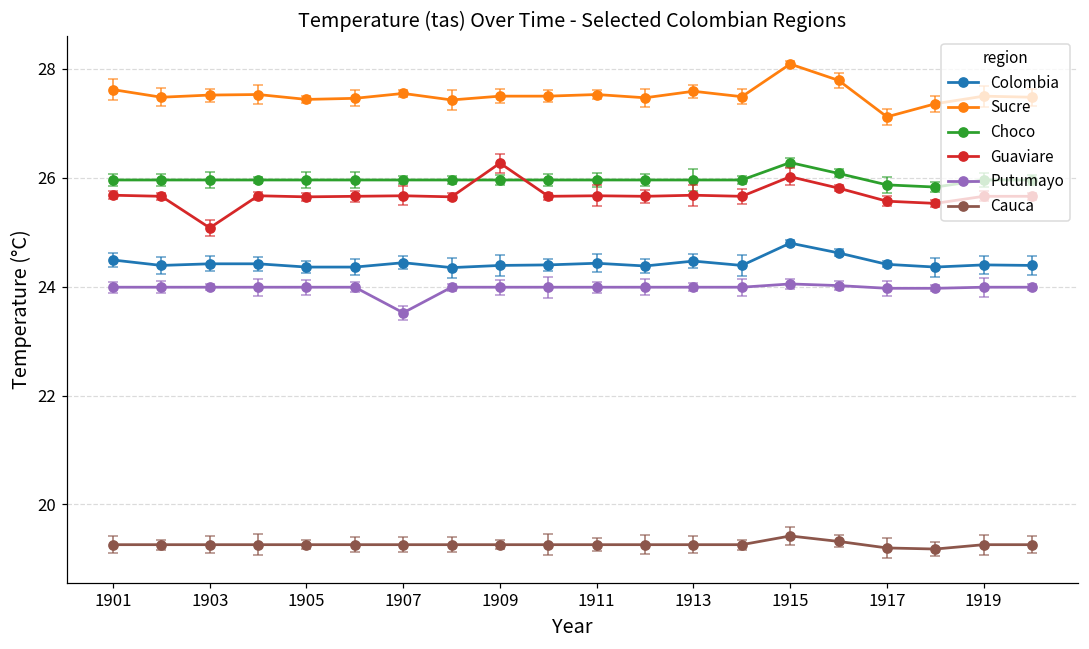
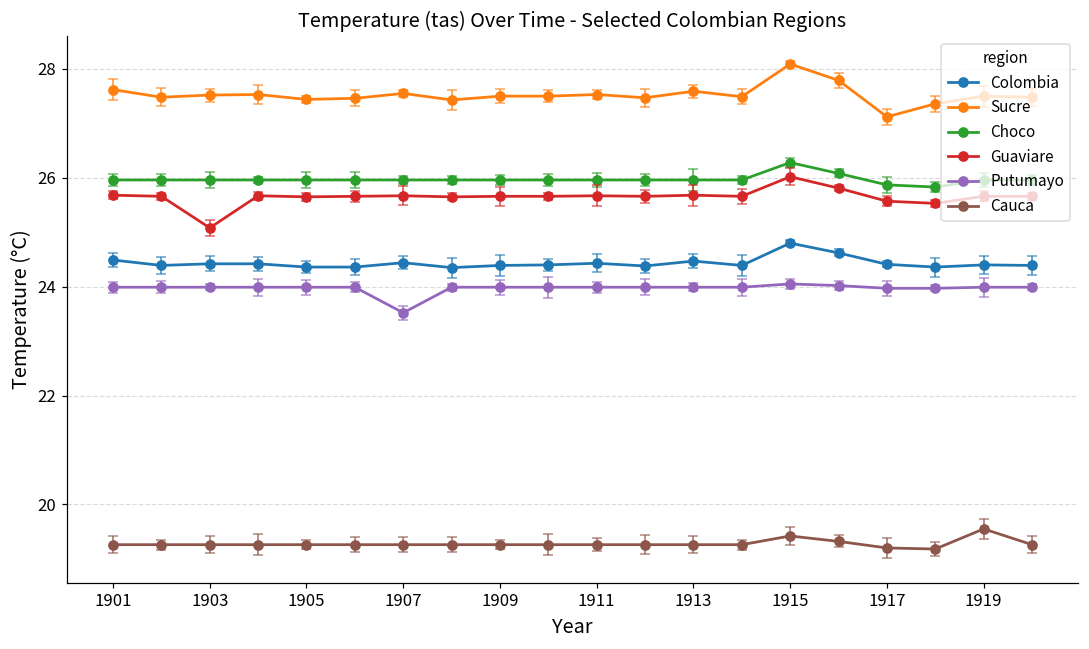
  {
    "Sucre": {
      "1901": 27.6,
      "1903": 27.5,
      "1905": 27.4,
      "1907": 27.6,
      "1909": 27.5,
      "1911": 27.5,
      "1913": 27.6,
      "1915": 28.1,
      "1917": 27.1
    },
    "Choco": {
      "1901": 26.0,
      "1903": 26.0,
      "1905": 26.0,
      "1907": 26.0,
      "1909": 26.0,
      "1911": 26.0,
      "1913": 26.0,
      "1915": 26.3,
      "1917": 25.9
    },
    "Guaviare": {
      "1901": 25.7,
      "1903": 25.1,
      "1905": 25.7,
      "1907": 25.7,
-     "1909": 26.3,
+     "1909": 25.7,
      "1911": 25.7,
      "1913": 25.7,
      "1915": 26.0,
      "1917": 25.6
    },
    "Putumayo": {
      "1901": 24.0,
      "1903": 24.0,
      "1905": 24.0,
      "1907": 23.5,
      "1909": 24.0,
      "1911": 24.0,
      "1913": 24.0,
      "1915": 24.1,
      "1917": 24.0,
      "1919": 24.0
    },
    "Cauca": {
      "1901": 19.3,
      "1903": 19.3,
      "1905": 19.3,
      "1907": 19.3,
      "1909": 19.3,
      "1911": 19.3,
      "1913": 19.3,
      "1915": 19.4,
      "1917": 19.2,
-     "1919": 19.3
+     "1919": 19.6
    }
  }
